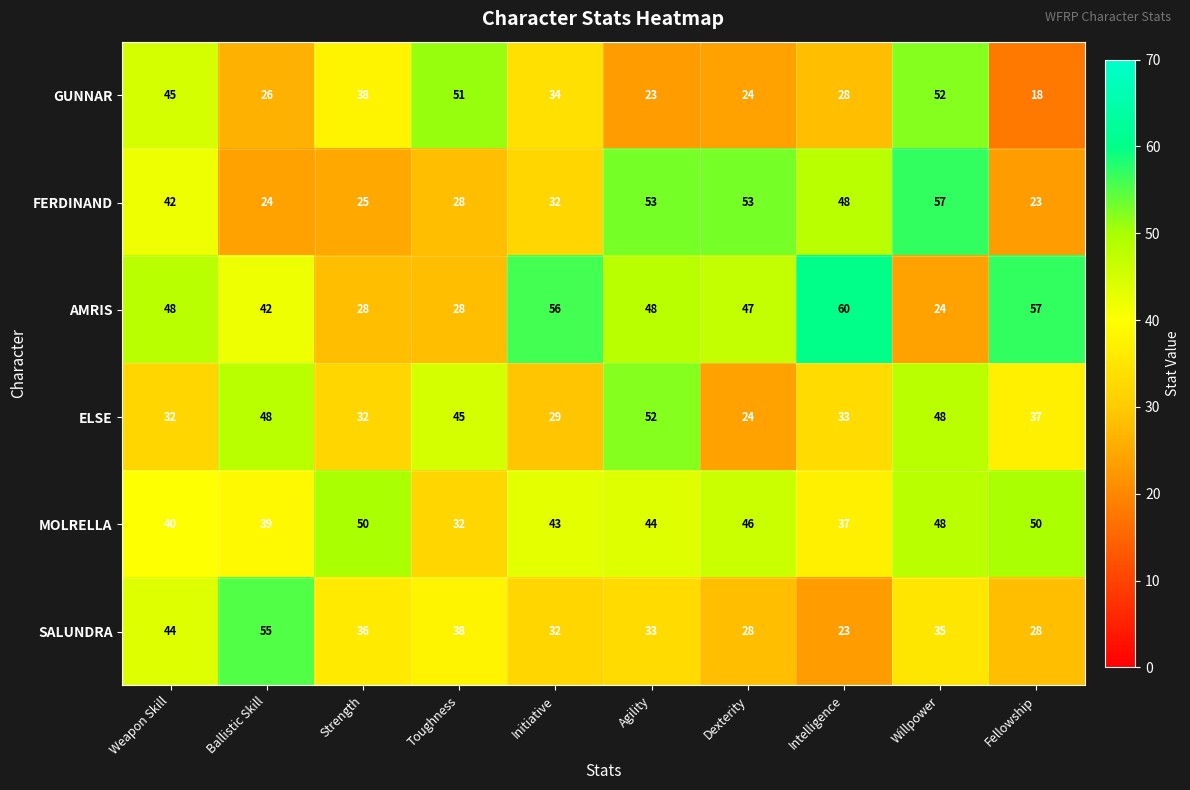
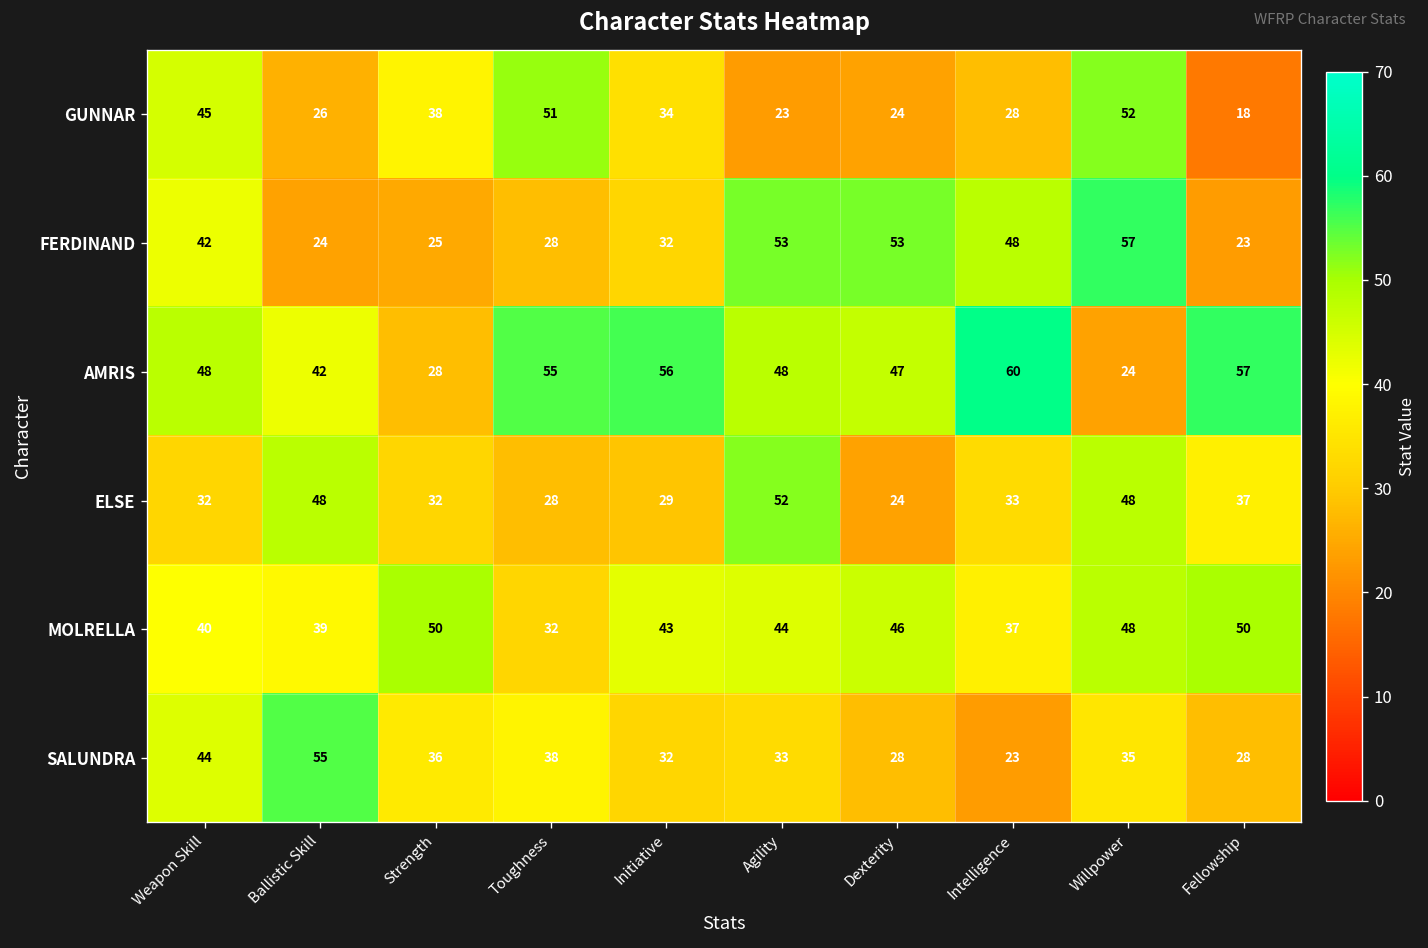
  {
    "GUNNAR": {
      "Weapon Skill": 45,
      "Ballistic Skill": 26,
      "Strength": 38,
      "Toughness": 51,
      "Initiative": 34,
      "Agility": 23,
      "Dexterity": 24,
      "Intelligence": 28,
      "Willpower": 52,
      "Fellowship": 18
    },
    "FERDINAND": {
      "Weapon Skill": 42,
      "Ballistic Skill": 24,
      "Strength": 25,
      "Toughness": 28,
      "Initiative": 32,
      "Agility": 53,
      "Dexterity": 53,
      "Intelligence": 48,
      "Willpower": 57,
      "Fellowship": 23
    },
    "AMRIS": {
      "Weapon Skill": 48,
      "Ballistic Skill": 42,
      "Strength": 28,
-     "Toughness": 28,
+     "Toughness": 55,
      "Initiative": 56,
      "Agility": 48,
      "Dexterity": 47,
      "Intelligence": 60,
      "Willpower": 24,
      "Fellowship": 57
    },
    "ELSE": {
      "Weapon Skill": 32,
      "Ballistic Skill": 48,
      "Strength": 32,
-     "Toughness": 45,
+     "Toughness": 28,
      "Initiative": 29,
      "Agility": 52,
      "Dexterity": 24,
      "Intelligence": 33,
      "Willpower": 48,
      "Fellowship": 37
    },
    "MOLRELLA": {
      "Weapon Skill": 40,
      "Ballistic Skill": 39,
      "Strength": 50,
      "Toughness": 32,
      "Initiative": 43,
      "Agility": 44,
      "Dexterity": 46,
      "Intelligence": 37,
      "Willpower": 48,
      "Fellowship": 50
    },
    "SALUNDRA": {
      "Weapon Skill": 44,
      "Ballistic Skill": 55,
      "Strength": 36,
      "Toughness": 38,
      "Initiative": 32,
      "Agility": 33,
      "Dexterity": 28,
      "Intelligence": 23,
      "Willpower": 35,
      "Fellowship": 28
    }
  }
